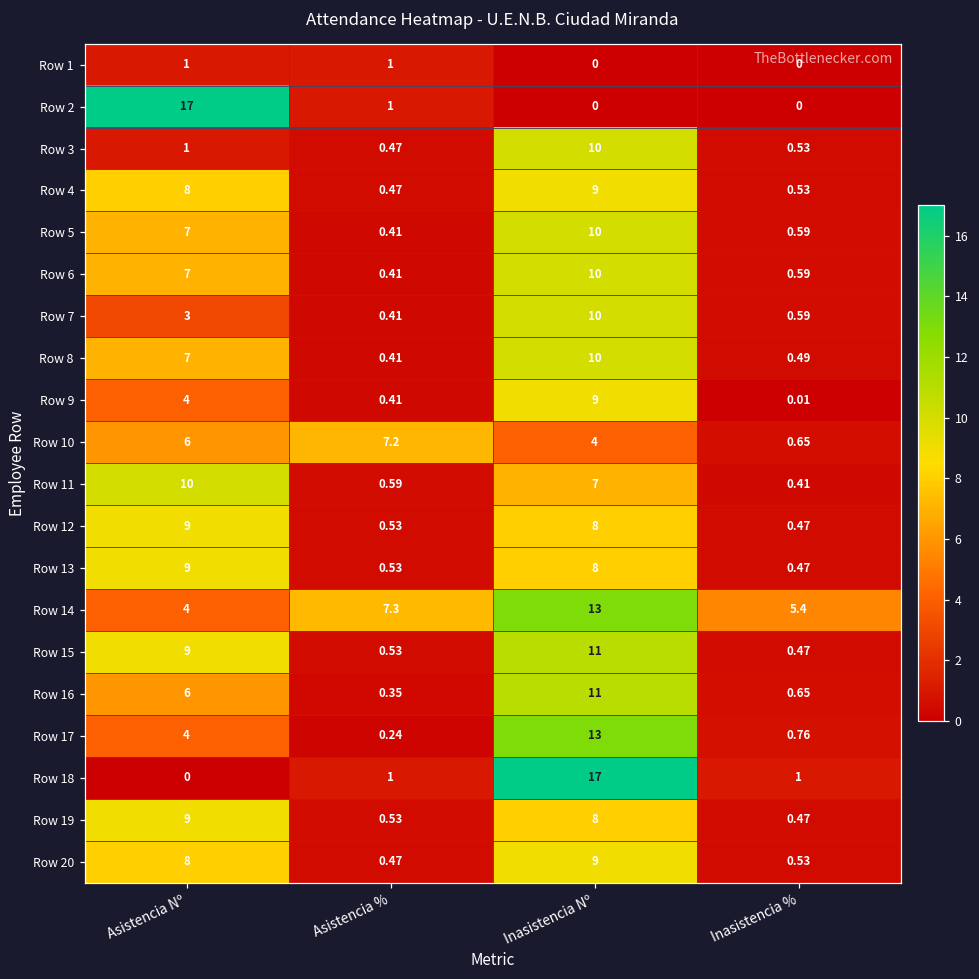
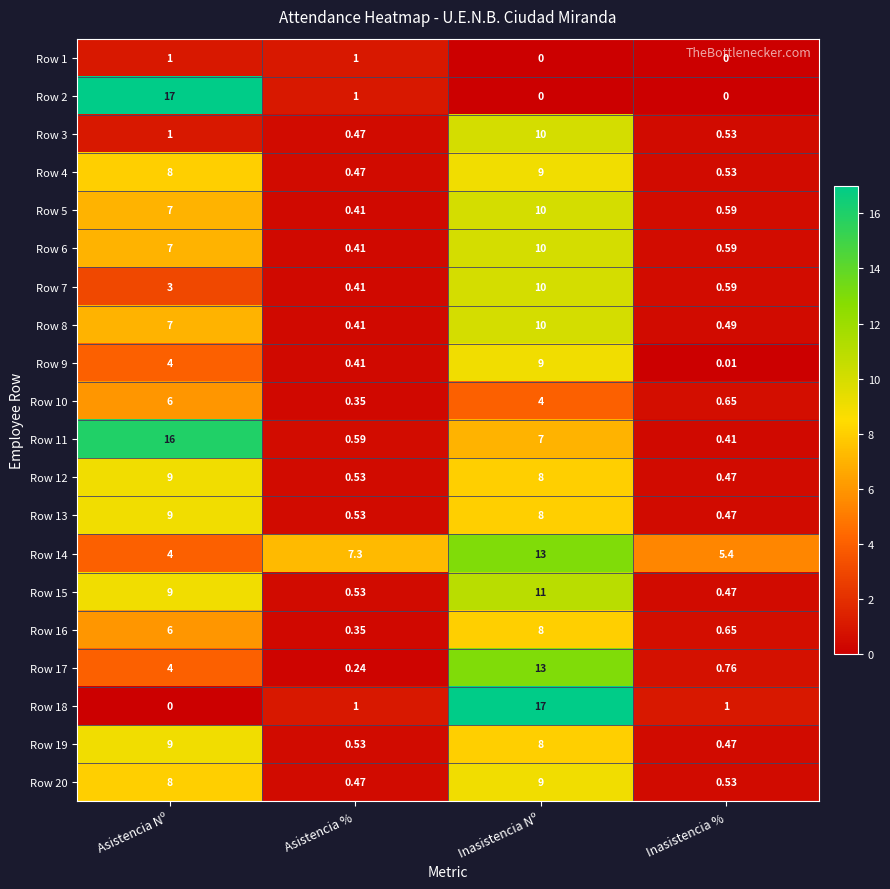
  {
    "Row 1": {
      "Asistencia Nº": 1,
      "Asistencia %": 1,
      "Inasistencia Nº": 0
    },
    "Row 2": {
      "Asistencia Nº": 17,
      "Asistencia %": 1,
      "Inasistencia Nº": 0,
      "Inasistencia %": 0
    },
    "Row 3": {
      "Asistencia Nº": 1,
      "Asistencia %": 0.47,
      "Inasistencia Nº": 10,
      "Inasistencia %": 0.53
    },
    "Row 4": {
      "Asistencia Nº": 8,
      "Asistencia %": 0.47,
      "Inasistencia Nº": 9,
      "Inasistencia %": 0.53
    },
    "Row 5": {
      "Asistencia Nº": 7,
      "Asistencia %": 0.41,
      "Inasistencia Nº": 10,
      "Inasistencia %": 0.59
    },
    "Row 6": {
      "Asistencia Nº": 7,
      "Asistencia %": 0.41,
      "Inasistencia Nº": 10,
      "Inasistencia %": 0.59
    },
    "Row 7": {
      "Asistencia Nº": 3,
      "Asistencia %": 0.41,
      "Inasistencia Nº": 10,
      "Inasistencia %": 0.59
    },
    "Row 8": {
      "Asistencia Nº": 7,
      "Asistencia %": 0.41,
      "Inasistencia Nº": 10,
      "Inasistencia %": 0.49
    },
    "Row 9": {
      "Asistencia Nº": 4,
      "Asistencia %": 0.41,
      "Inasistencia Nº": 9,
      "Inasistencia %": 0.01
    },
    "Row 10": {
      "Asistencia Nº": 6,
-     "Asistencia %": 7.2,
+     "Asistencia %": 0.35,
      "Inasistencia Nº": 4,
      "Inasistencia %": 0.65
    },
    "Row 11": {
-     "Asistencia Nº": 10,
+     "Asistencia Nº": 16,
      "Asistencia %": 0.59,
      "Inasistencia Nº": 7,
      "Inasistencia %": 0.41
    },
    "Row 12": {
      "Asistencia Nº": 9,
      "Asistencia %": 0.53,
      "Inasistencia Nº": 8,
      "Inasistencia %": 0.47
    },
    "Row 13": {
      "Asistencia Nº": 9,
      "Asistencia %": 0.53,
      "Inasistencia Nº": 8,
      "Inasistencia %": 0.47
    },
    "Row 14": {
      "Asistencia Nº": 4,
      "Asistencia %": 7.3,
      "Inasistencia Nº": 13,
      "Inasistencia %": 5.4
    },
    "Row 15": {
      "Asistencia Nº": 9,
      "Asistencia %": 0.53,
      "Inasistencia Nº": 11,
      "Inasistencia %": 0.47
    },
    "Row 16": {
      "Asistencia Nº": 6,
      "Asistencia %": 0.35,
-     "Inasistencia Nº": 11,
+     "Inasistencia Nº": 8,
      "Inasistencia %": 0.65
    },
    "Row 17": {
      "Asistencia Nº": 4,
      "Asistencia %": 0.24,
      "Inasistencia Nº": 13,
      "Inasistencia %": 0.76
    },
    "Row 18": {
      "Asistencia Nº": 0,
      "Asistencia %": 1,
      "Inasistencia Nº": 17,
      "Inasistencia %": 1
    },
    "Row 19": {
      "Asistencia Nº": 9,
      "Asistencia %": 0.53,
      "Inasistencia Nº": 8,
      "Inasistencia %": 0.47
    },
    "Row 20": {
      "Asistencia Nº": 8,
      "Asistencia %": 0.47,
      "Inasistencia Nº": 9,
      "Inasistencia %": 0.53
    }
  }
